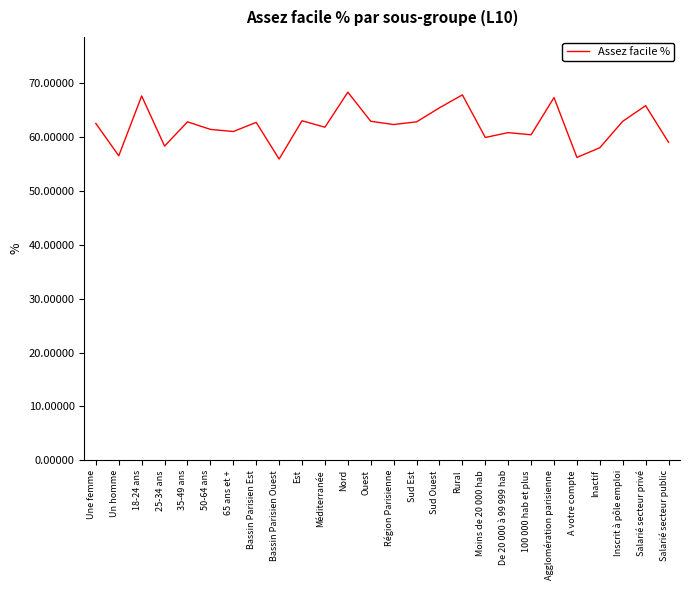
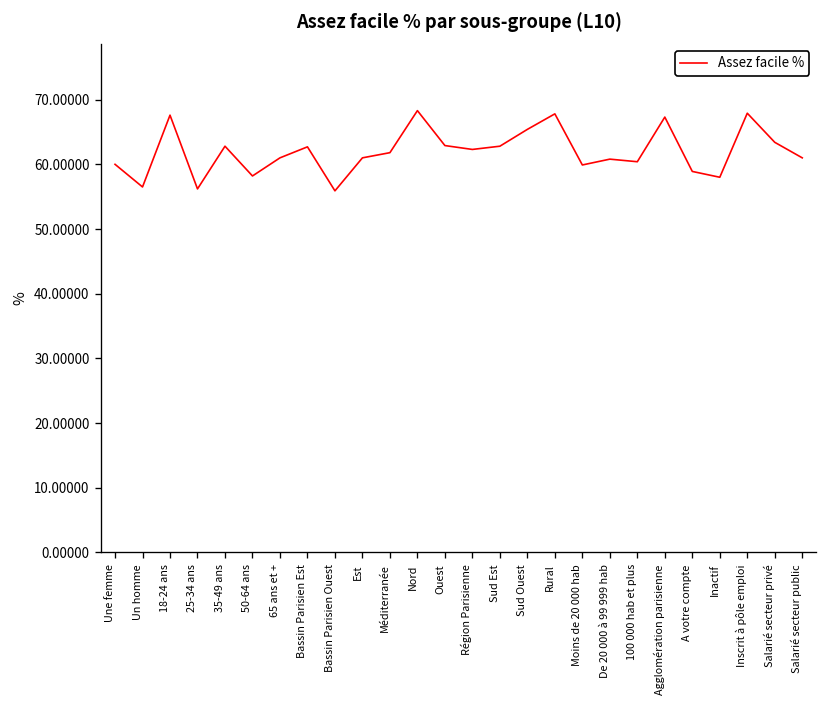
  {
-   "Une femme": 63,
+   "Une femme": 60,
    "Un homme": 57,
    "18-24 ans": 68,
-   "25-34 ans": 58,
+   "25-34 ans": 56,
    "35-49 ans": 63,
-   "50-64 ans": 61,
+   "50-64 ans": 58,
    "65 ans et +": 61,
    "Bassin Parisien Est": 63,
    "Bassin Parisien Ouest": 56,
-   "Est": 63,
+   "Est": 61,
    "Méditerranée": 62,
    "Nord": 68,
    "Ouest": 63,
    "Région Parisienne": 62,
    "Sud Est": 63,
    "Sud Ouest": 65,
    "Rural": 68,
    "Moins de 20 000 hab": 60,
    "De 20 000 à 99 999 hab": 61,
    "100 000 hab et plus": 60,
    "Agglomération parisienne": 67,
-   "A votre compte": 56,
+   "A votre compte": 59,
    "Inactif": 58,
-   "Inscrit à pôle emploi": 63,
-   "Salarié secteur privé": 66,
-   "Salarié secteur public": 59
+   "Inscrit à pôle emploi": 68,
+   "Salarié secteur privé": 63,
+   "Salarié secteur public": 61
  }
